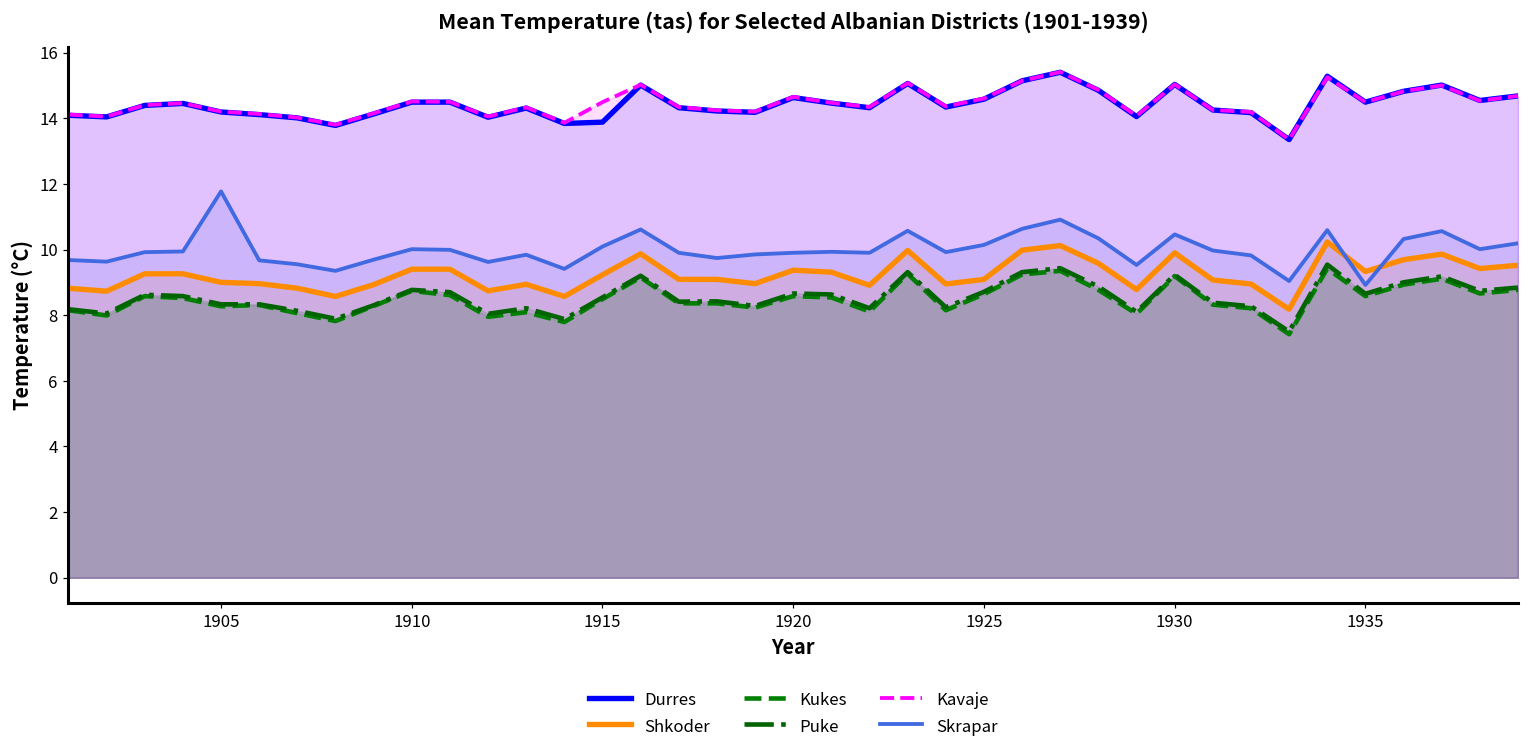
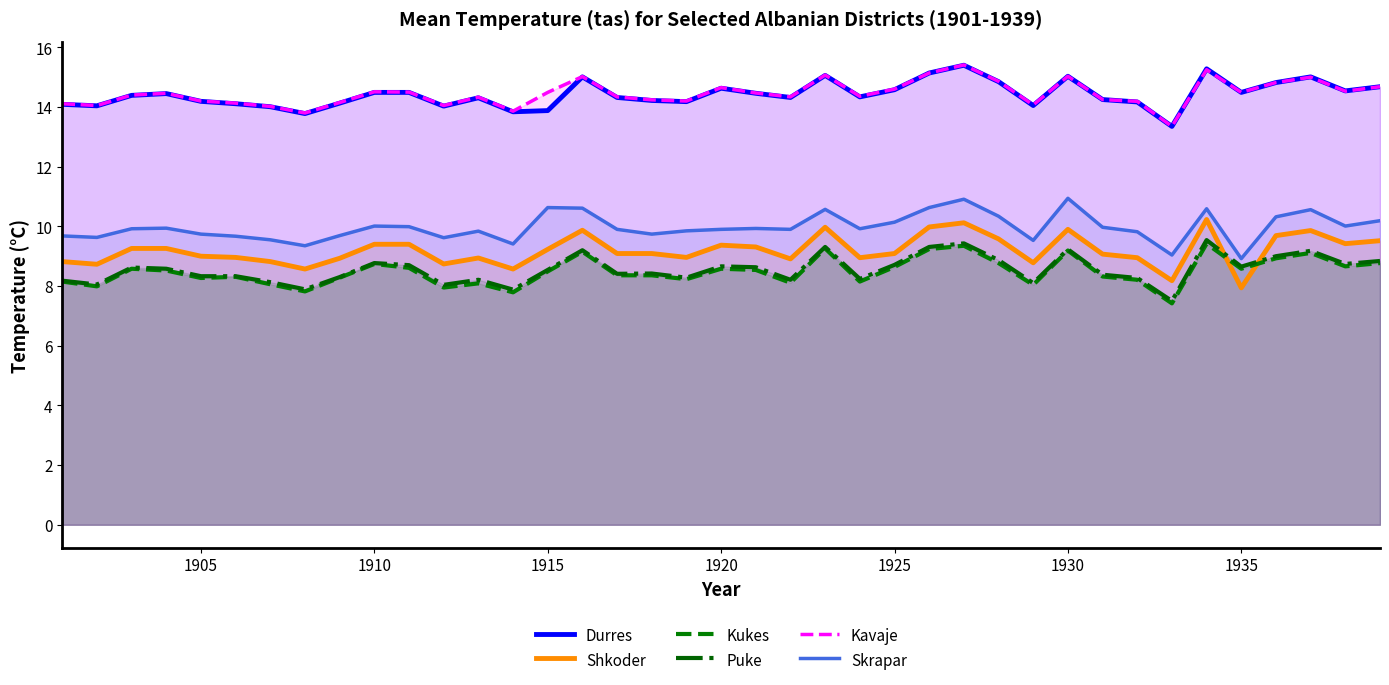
  {
    "Durres": {
      "1915": 13.9
    },
    "Shkoder": {
      "1905": 9.0,
      "1910": 9.4,
      "1915": 9.2,
      "1920": 9.4,
      "1925": 9.1,
      "1930": 9.9,
-     "1935": 9.3
+     "1935": 7.9
    },
    "Kavaje": {
      "1915": 14.5
    },
    "Skrapar": {
-     "1905": 11.8,
+     "1905": 9.7,
      "1910": 10.0,
-     "1915": 10.1,
+     "1915": 10.6,
      "1920": 9.9,
      "1925": 10.1,
-     "1930": 10.5,
+     "1930": 10.9,
      "1935": 8.9
    }
  }
